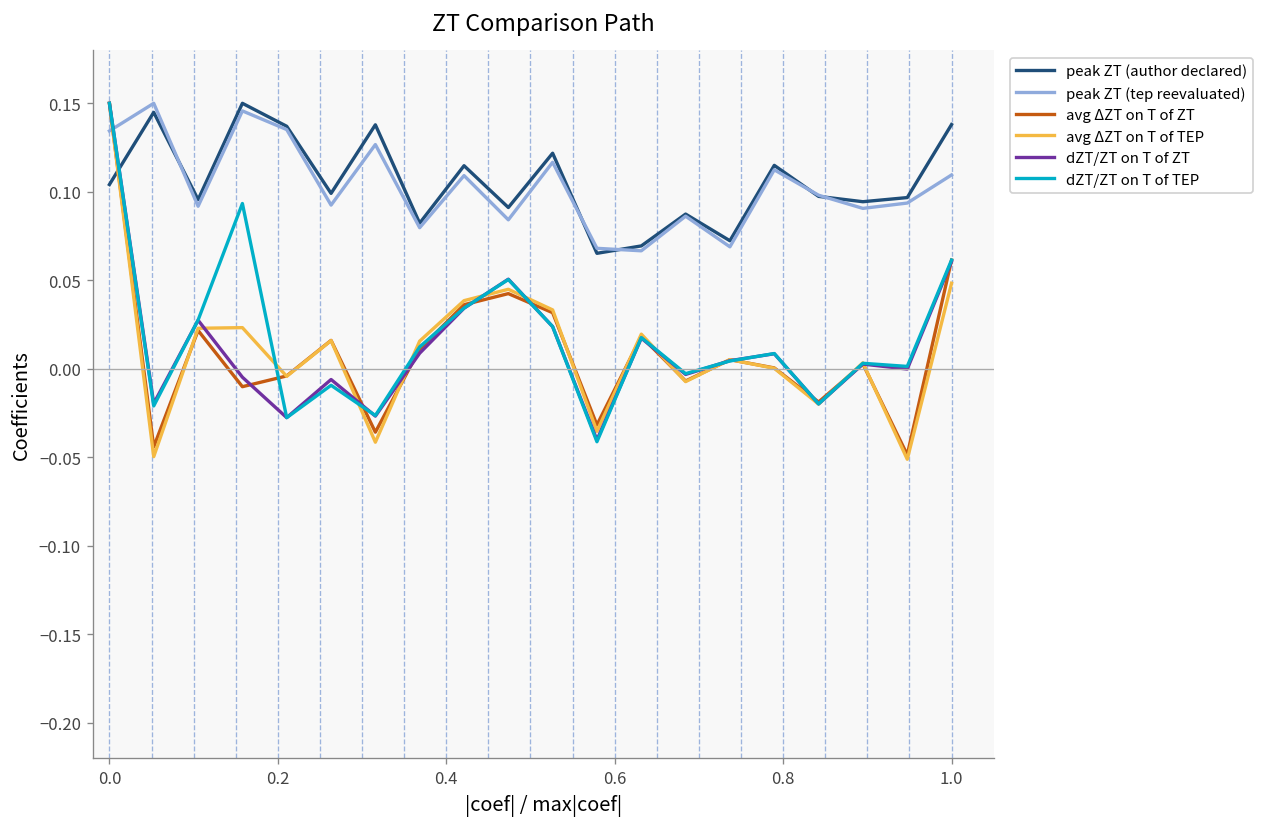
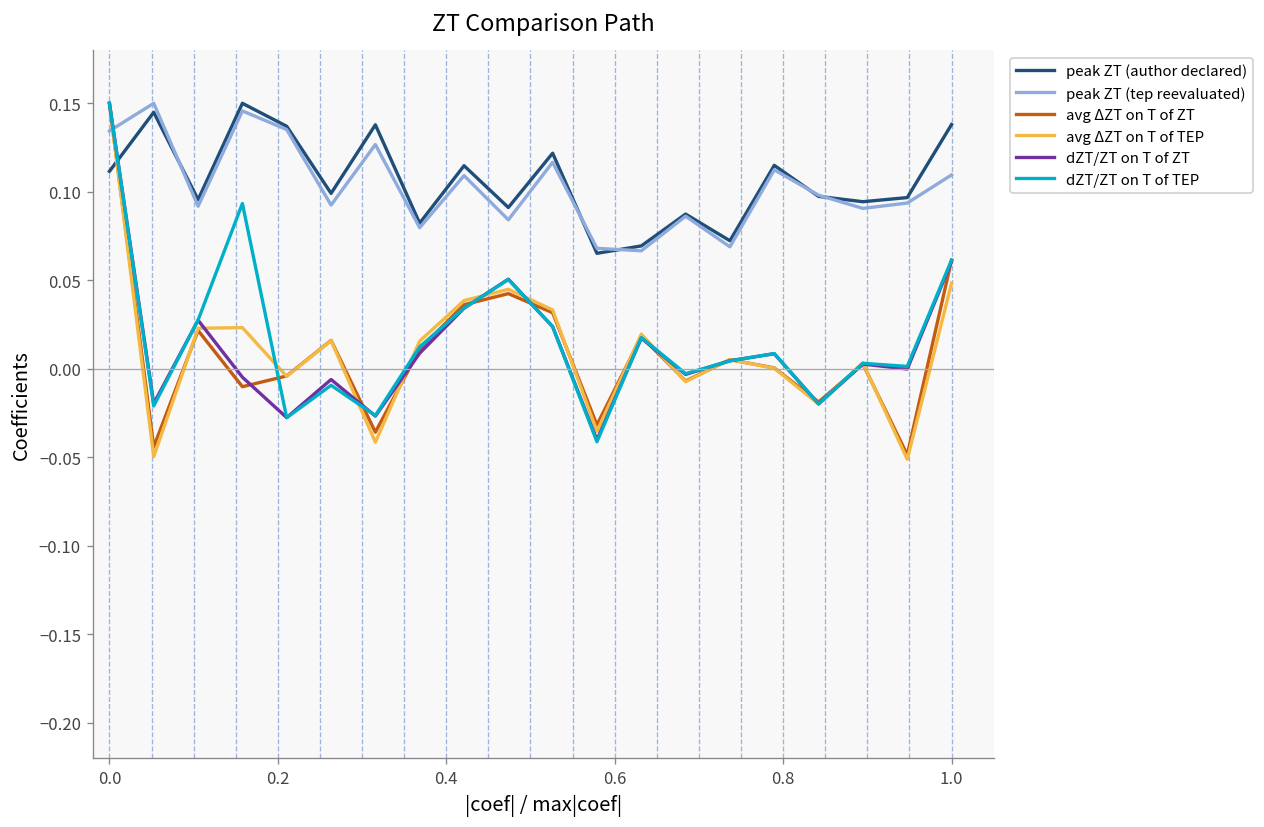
  {
    "peak ZT (author declared)": {
-     "0.0": 0.104,
+     "0.0": 0.112,
      "1.0": 0.138
    },
    "peak ZT (tep reevaluated)": {
      "0.0": 0.134,
      "1.0": 0.110
    },
    "avg ΔZT on T of TEP": {
      "1.0": 0.048
    }
  }
